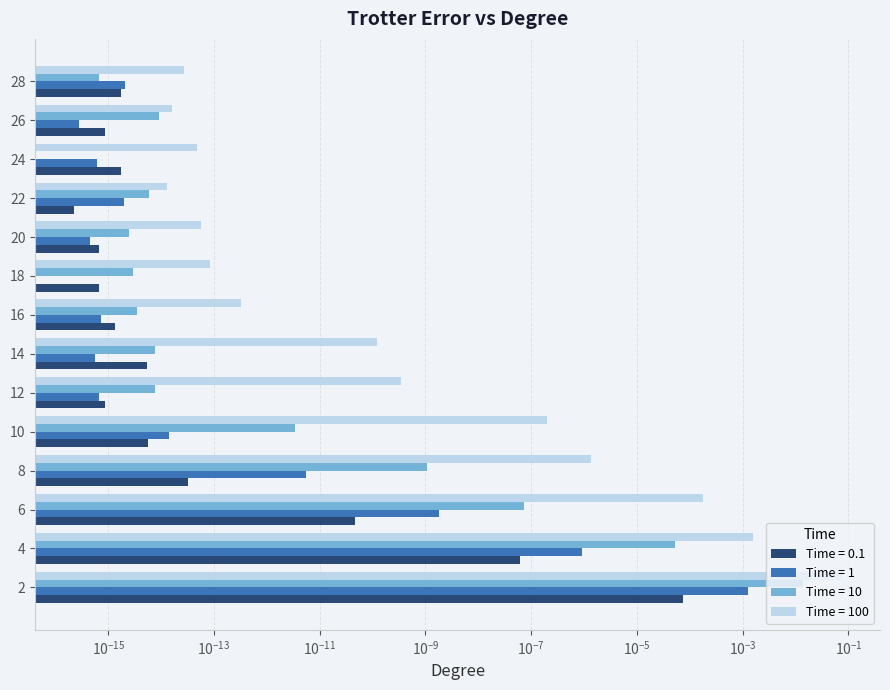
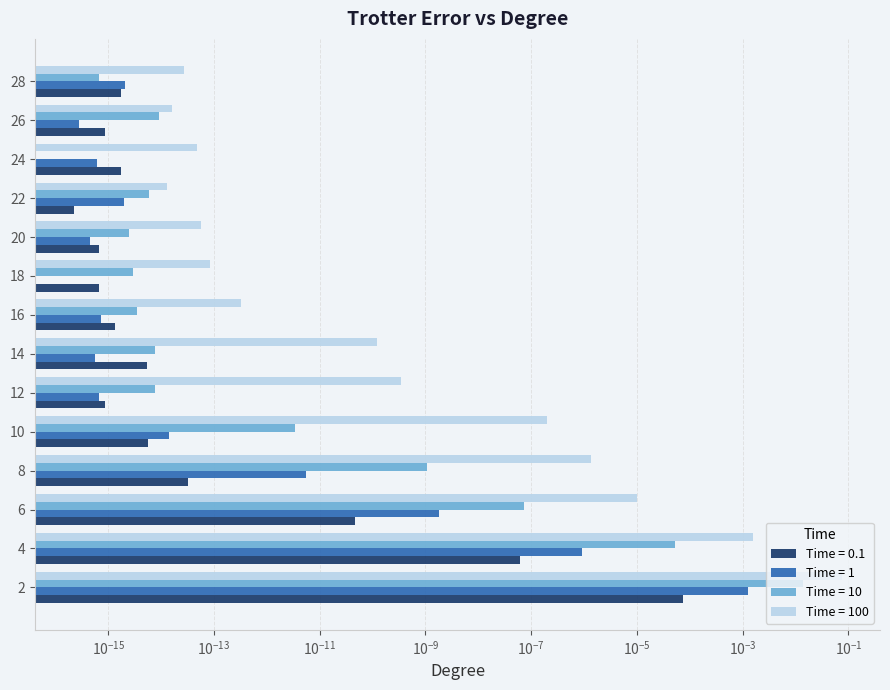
  {
    "Time = 0.1": {
      "28": 0.000000000000,
      "26": 0.000000000000,
      "24": 0.000000000000,
      "22": 0.000000000000,
      "20": 0.000000000000,
      "18": 0.000000000000,
      "16": 0.000000000000,
      "14": 0.000000000000,
      "12": 0.000000000000,
      "10": 0.000000000000,
      "8": 0.000000000000,
      "6": 0.00000000005,
      "4": 0.00000006,
      "2": 0.00008
    },
    "Time = 1": {
      "28": 0.000000000000,
      "26": 0.000000000000,
      "24": 0.000000000000,
      "22": 0.000000000000,
      "20": 0.000000000000,
      "16": 0.000000000000,
      "14": 0.000000000000,
      "12": 0.000000000000,
      "10": 0.000000000000,
      "8": 0.000000000006,
      "6": 0.0000000018,
      "4": 0.000001,
      "2": 0.0013
    },
    "Time = 10": {
      "28": 0.000000000000,
      "26": 0.000000000000,
      "22": 0.000000000000,
      "20": 0.000000000000,
      "18": 0.000000000000,
      "16": 0.000000000000,
      "14": 0.000000000000,
      "12": 0.000000000000,
      "10": 0.000000000003,
      "8": 0.0000000011,
      "6": 0.00000007,
      "4": 0.00005
    },
    "Time = 100": {
      "28": 0.000000000000,
      "26": 0.000000000000,
      "24": 0.000000000000,
      "22": 0.000000000000,
      "20": 0.000000000000,
      "18": 0.000000000000,
      "16": 0.000000000000,
      "14": 0.00000000012,
      "12": 0.0000000003,
      "10": 0.00000020,
      "8": 0.0000013,
-     "6": 0.00018,
+     "6": 0.000010,
      "4": 0.0016
    }
  }
